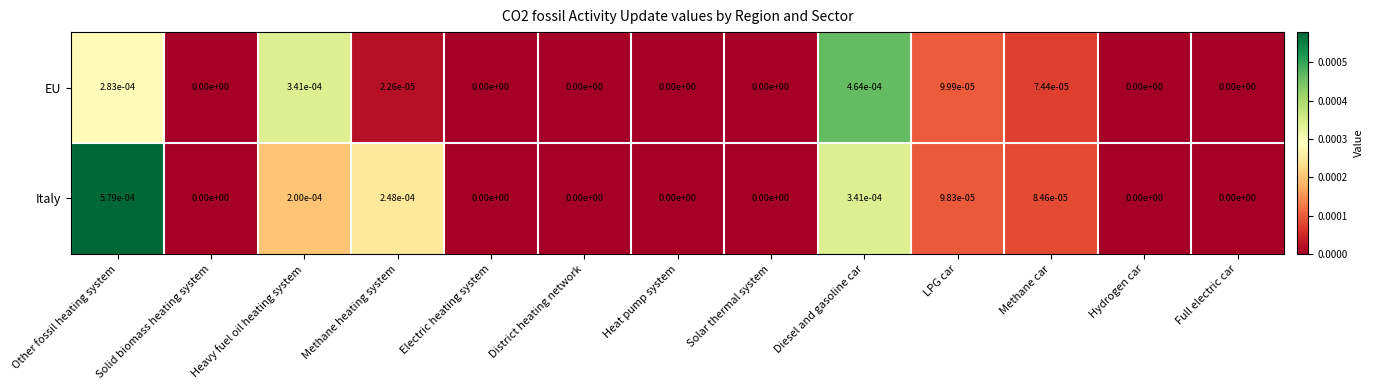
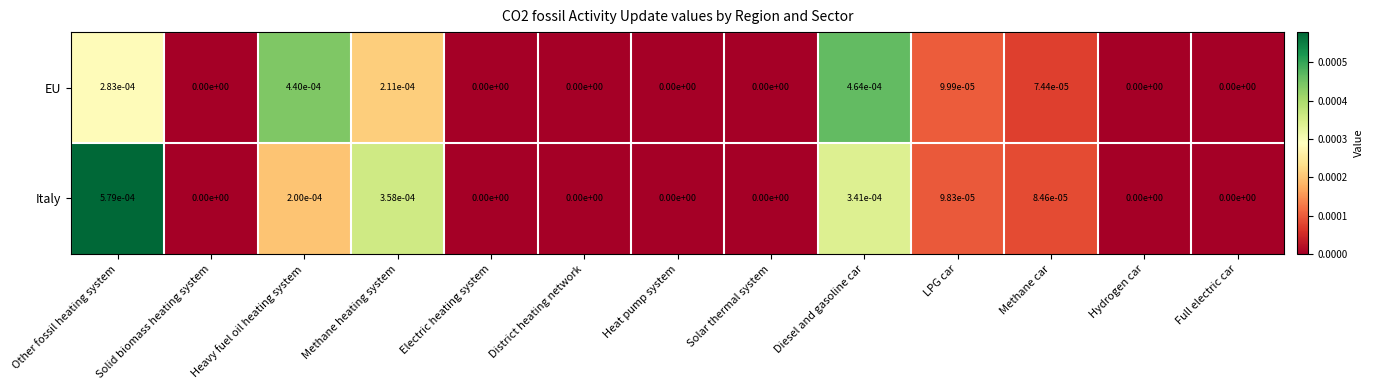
  {
    "EU": {
      "Other fossil heating system": "2.83e-04",
      "Solid biomass heating system": "0.00e+00",
-     "Heavy fuel oil heating system": "3.41e-04",
-     "Methane heating system": "2.26e-05",
+     "Heavy fuel oil heating system": "4.40e-04",
+     "Methane heating system": "2.11e-04",
      "Electric heating system": "0.00e+00",
      "District heating network": "0.00e+00",
      "Heat pump system": "0.00e+00",
      "Solar thermal system": "0.00e+00",
      "Diesel and gasoline car": "4.64e-04",
      "LPG car": "9.99e-05",
      "Methane car": "7.44e-05",
      "Hydrogen car": "0.00e+00",
      "Full electric car": "0.00e+00"
    },
    "Italy": {
      "Other fossil heating system": "5.79e-04",
      "Solid biomass heating system": "0.00e+00",
      "Heavy fuel oil heating system": "2.00e-04",
-     "Methane heating system": "2.48e-04",
+     "Methane heating system": "3.58e-04",
      "Electric heating system": "0.00e+00",
      "District heating network": "0.00e+00",
      "Heat pump system": "0.00e+00",
      "Solar thermal system": "0.00e+00",
      "Diesel and gasoline car": "3.41e-04",
      "LPG car": "9.83e-05",
      "Methane car": "8.46e-05",
      "Hydrogen car": "0.00e+00",
      "Full electric car": "0.00e+00"
    }
  }
